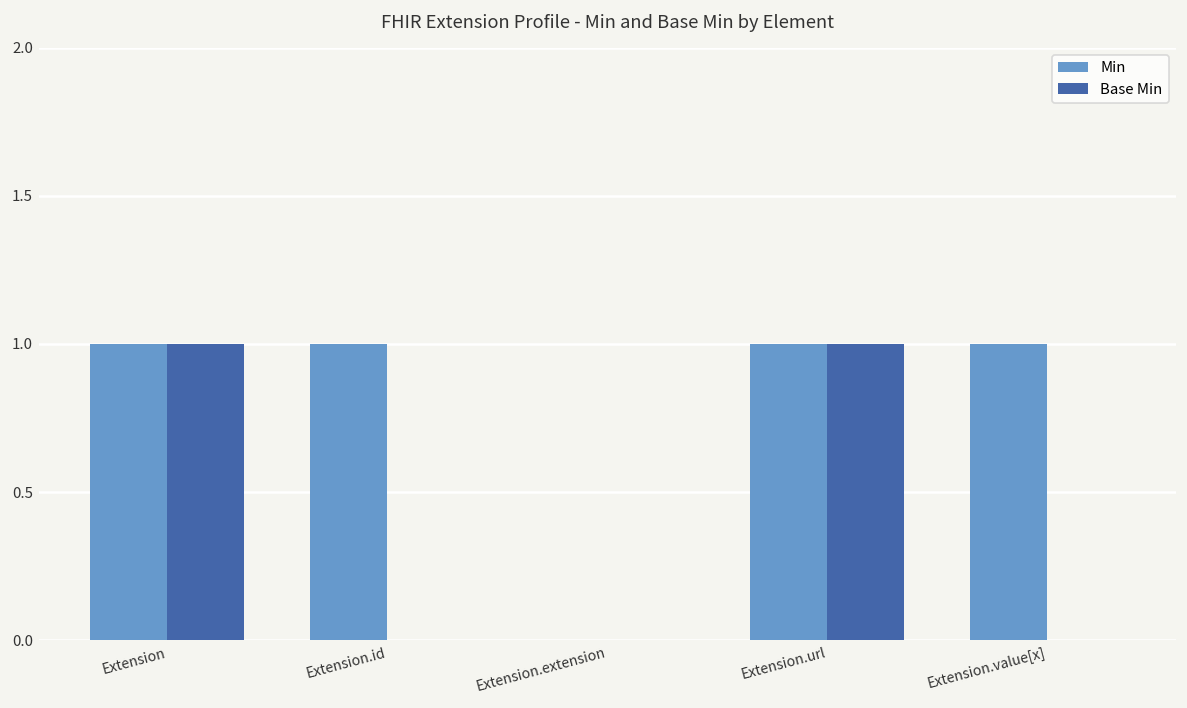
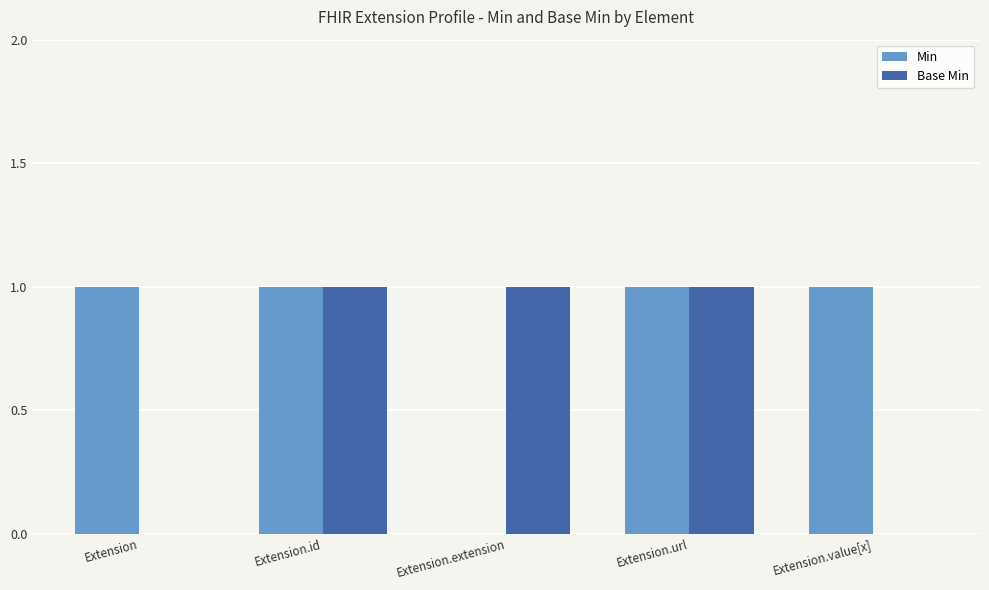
  {
    "Min": {
      "Extension": 1,
      "Extension.id": 1,
      "Extension.extension": 0,
      "Extension.url": 1,
      "Extension.value[x]": 1
    },
    "Base Min": {
-     "Extension": 1,
-     "Extension.id": 0,
-     "Extension.extension": 0,
+     "Extension": 0,
+     "Extension.id": 1,
+     "Extension.extension": 1,
      "Extension.url": 1,
      "Extension.value[x]": 0
    }
  }
